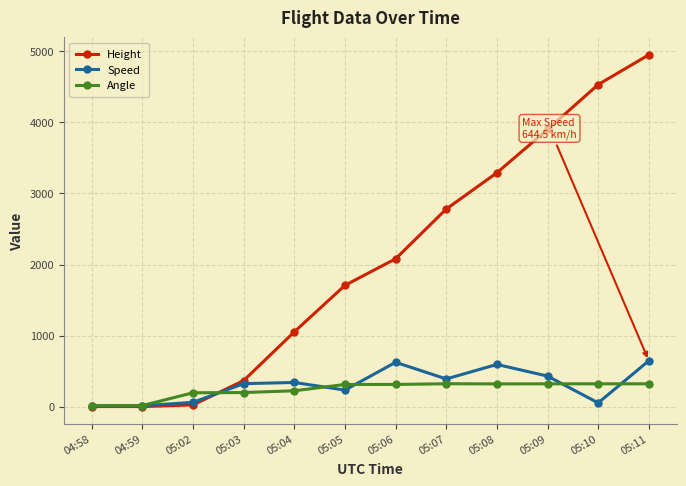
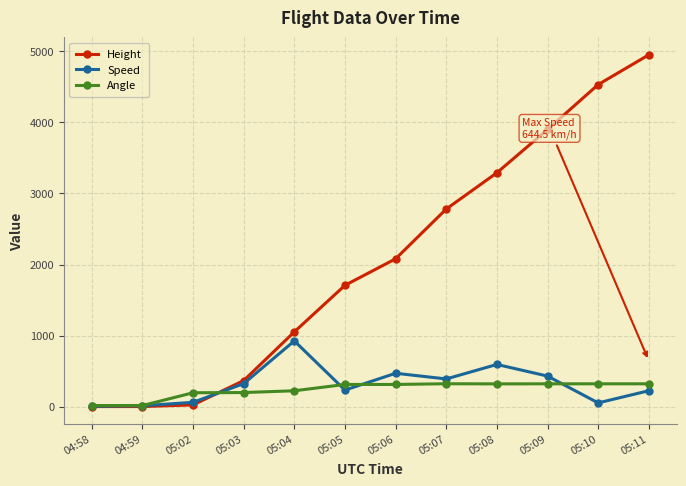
  {
    "Height": {
      "05:02": 0,
      "05:03": 400,
      "05:04": 1100,
      "05:05": 1700,
      "05:06": 2100,
      "05:07": 2800,
      "05:08": 3300,
      "05:10": 4500,
      "05:11": 5000
    },
    "Speed": {
      "05:02": 100,
      "05:03": 300,
-     "05:04": 300,
+     "05:04": 900,
      "05:05": 200,
-     "05:06": 600,
+     "05:06": 500,
      "05:07": 400,
      "05:08": 600,
      "05:09": 400,
      "05:10": 100,
-     "05:11": 600
+     "05:11": 200
    },
    "Angle": {
      "05:02": 200,
      "05:03": 200,
      "05:04": 200,
      "05:05": 300,
      "05:06": 300,
      "05:07": 300,
      "05:08": 300,
      "05:09": 300,
      "05:10": 300,
      "05:11": 300
    }
  }
